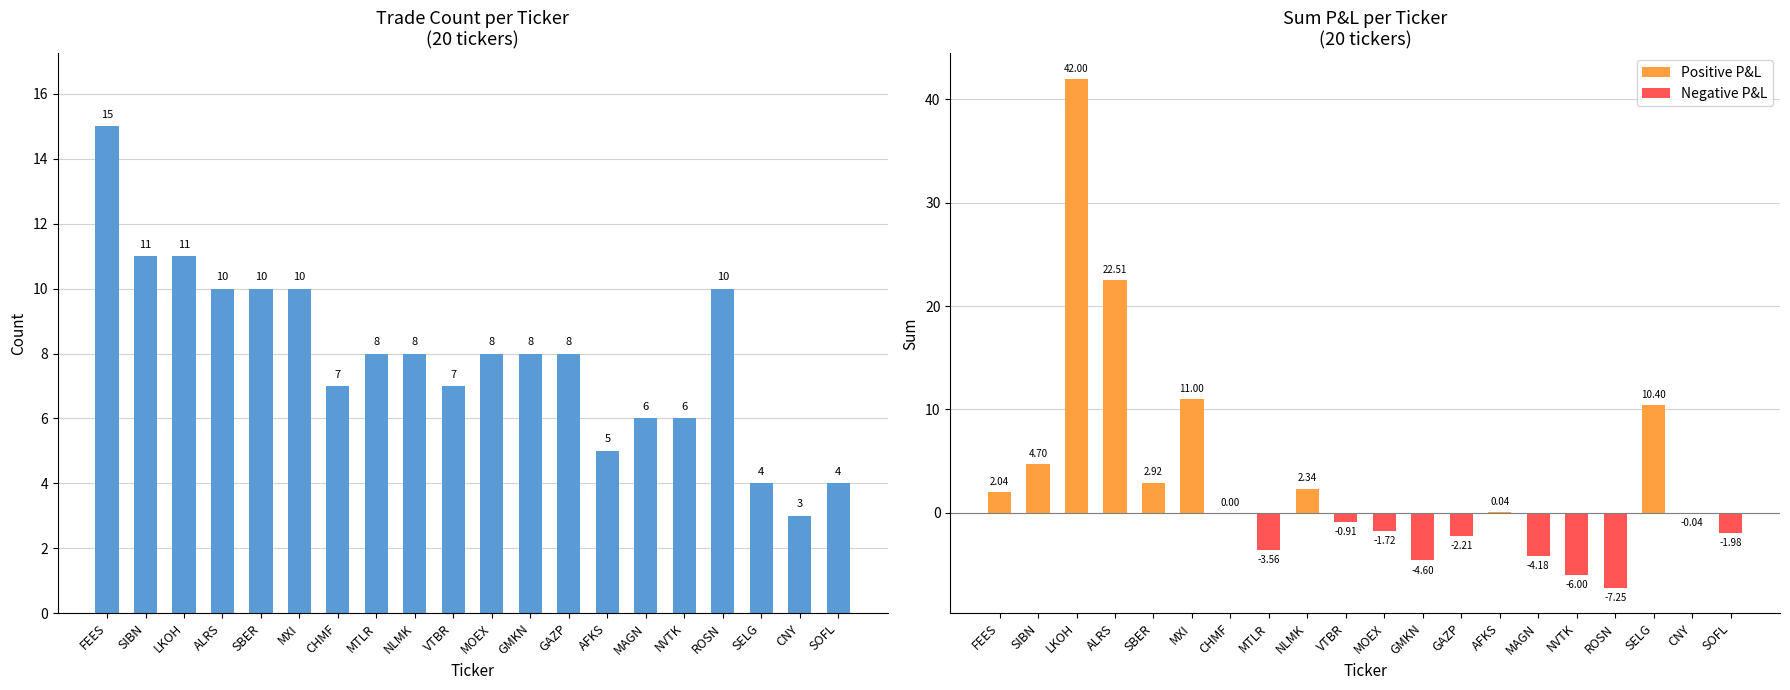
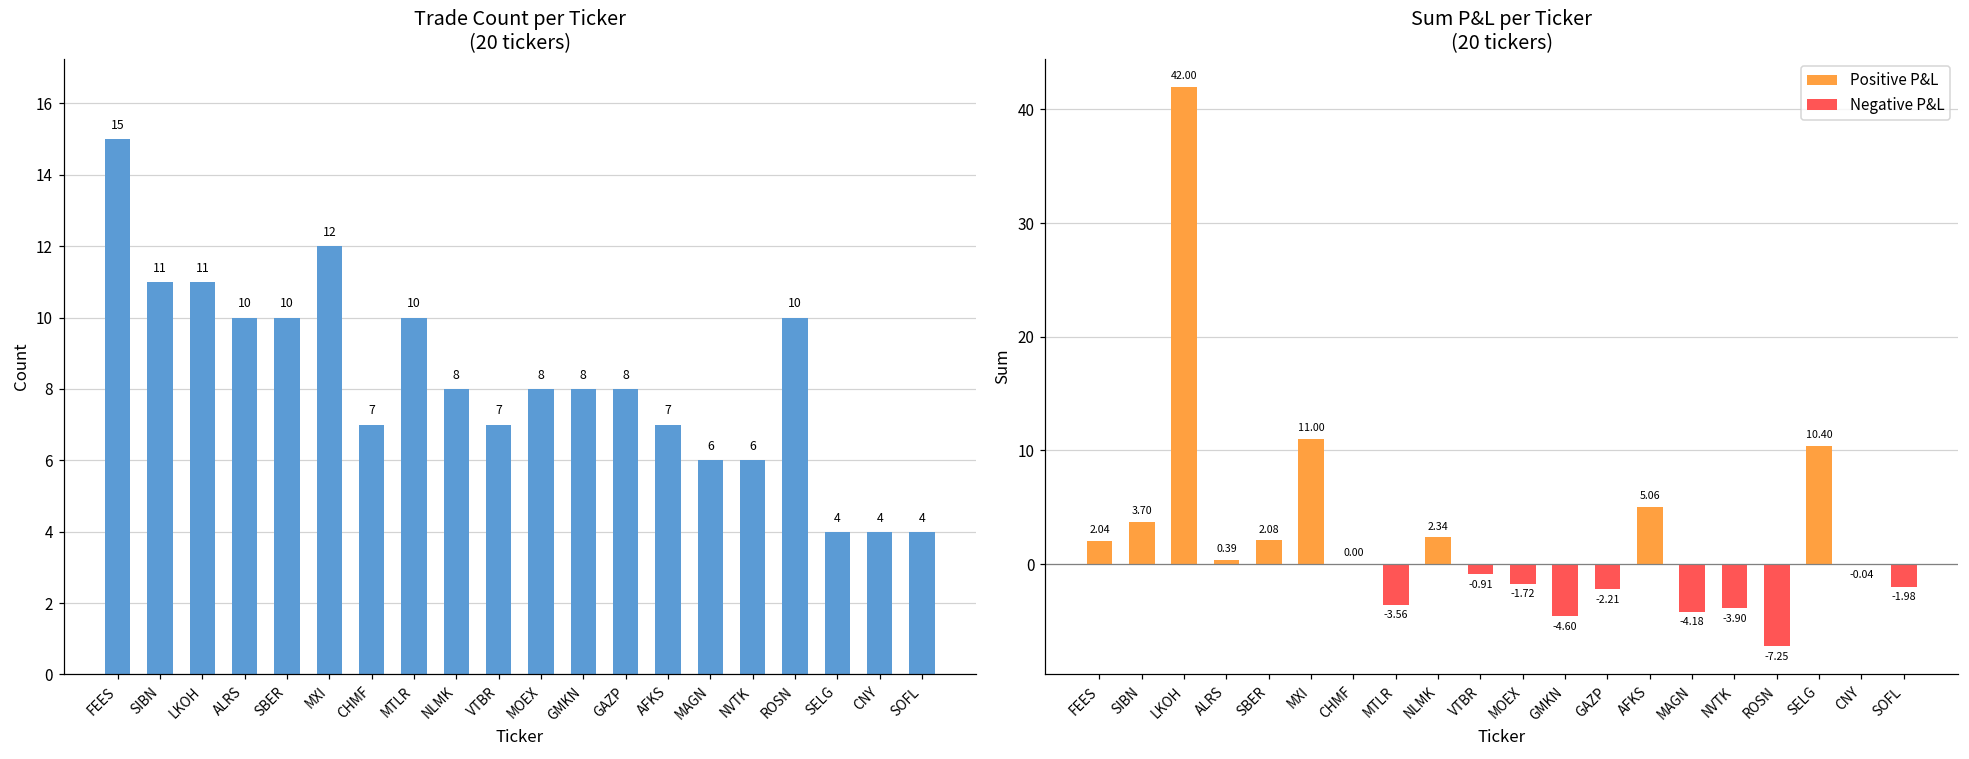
  {
    "Trade Count per Ticker (20 tickers)": {
      "FEES": 15,
      "SIBN": 11,
      "LKOH": 11,
      "ALRS": 10,
      "SBER": 10,
-     "MXI": 10,
+     "MXI": 12,
      "CHMF": 7,
-     "MTLR": 8,
+     "MTLR": 10,
      "NLMK": 8,
      "VTBR": 7,
      "MOEX": 8,
      "GMKN": 8,
      "GAZP": 8,
-     "AFKS": 5,
+     "AFKS": 7,
      "MAGN": 6,
      "NVTK": 6,
      "ROSN": 10,
      "SELG": 4,
-     "CNY": 3,
+     "CNY": 4,
      "SOFL": 4
    },
    "Sum P&L per Ticker (20 tickers)": {
      "Positive P&L": {
        "FEES": 2.04,
-       "SIBN": 4.70,
+       "SIBN": 3.70,
        "LKOH": 42.00,
-       "ALRS": 22.51,
-       "SBER": 2.92,
+       "ALRS": 0.39,
+       "SBER": 2.08,
        "MXI": 11.00,
        "CHMF": 0.00,
        "NLMK": 2.34,
-       "AFKS": 0.04,
+       "AFKS": 5.06,
        "SELG": 10.40
      },
      "Negative P&L": {
        "MTLR": -3.56,
        "VTBR": -0.91,
        "MOEX": -1.72,
        "GMKN": -4.60,
        "GAZP": -2.21,
        "MAGN": -4.18,
-       "NVTK": -6.00,
+       "NVTK": -3.90,
        "ROSN": -7.25,
        "CNY": -0.04,
        "SOFL": -1.98
      }
    }
  }
